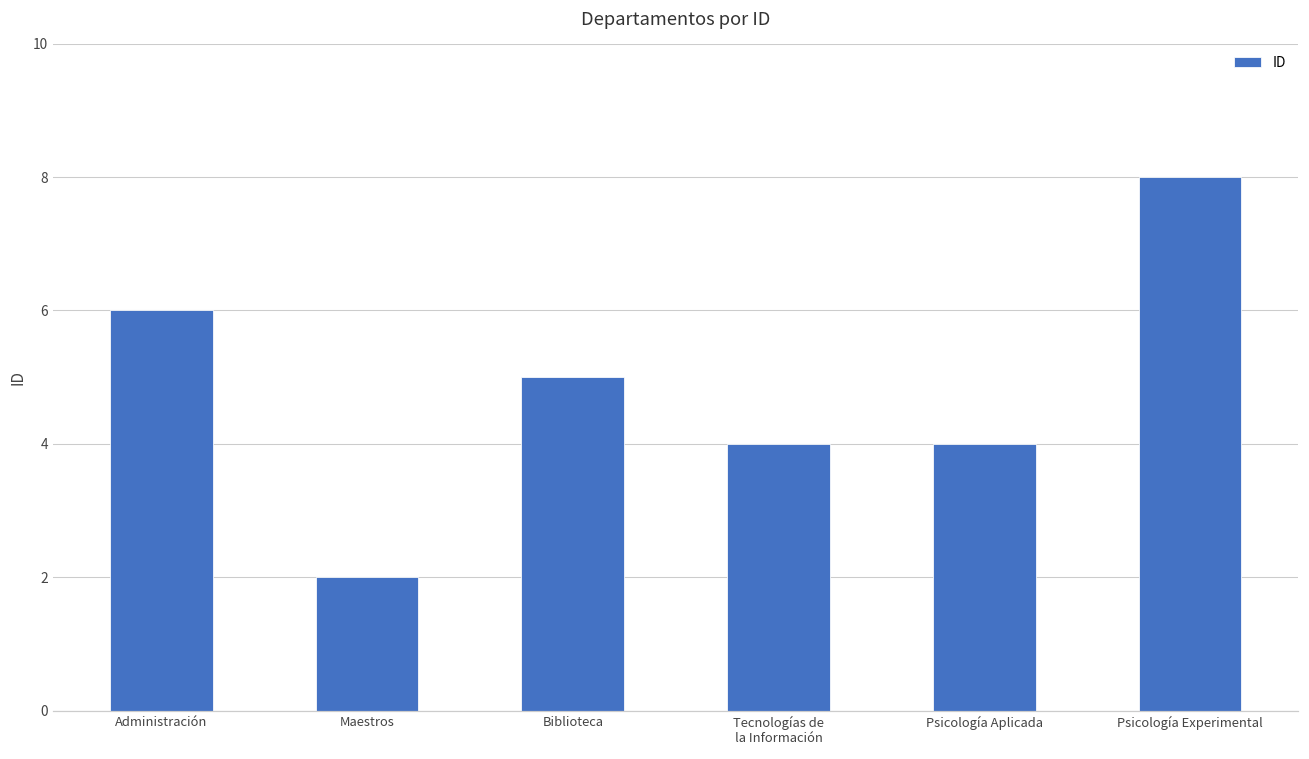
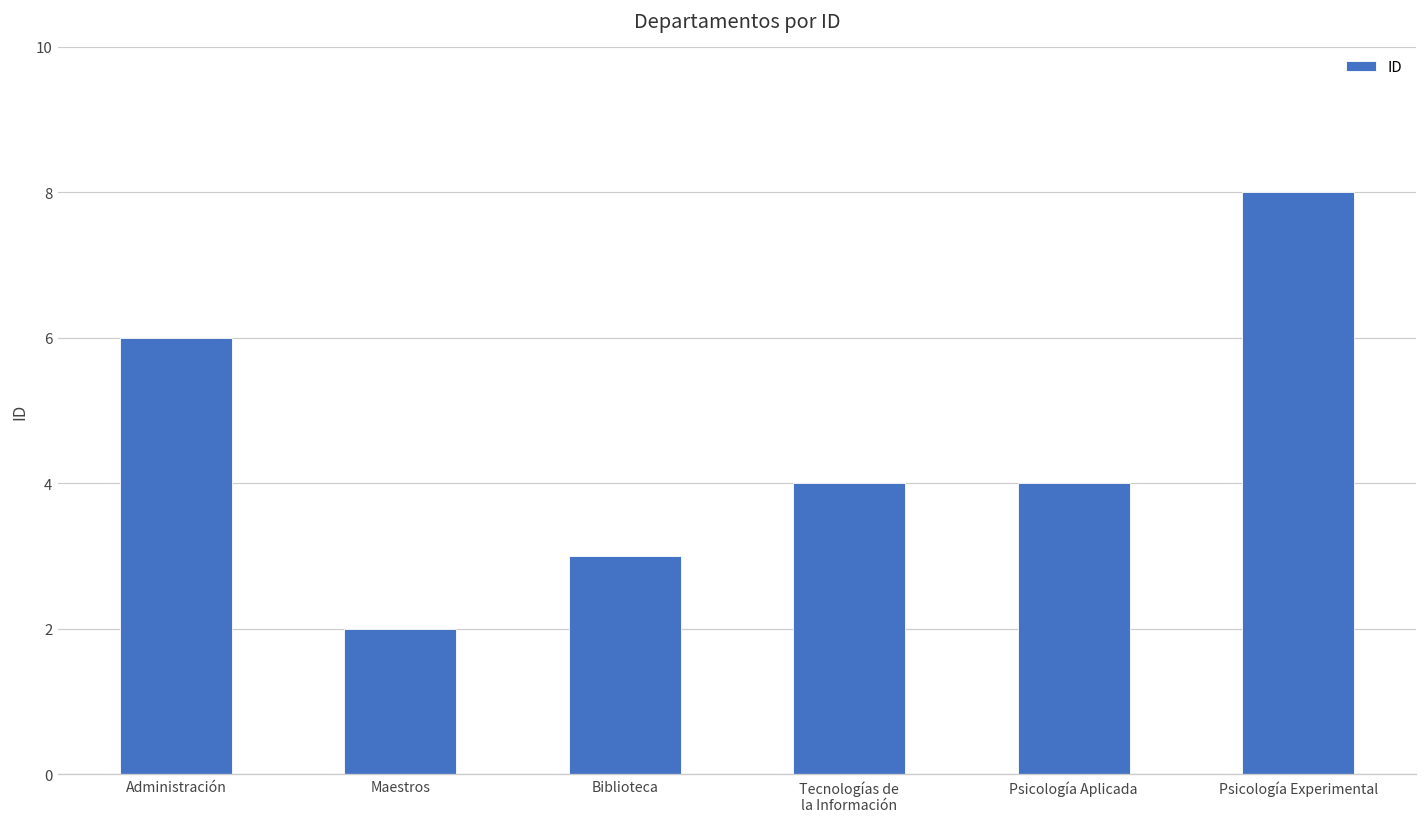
  {
    "Administración": 6,
    "Maestros": 2,
-   "Biblioteca": 5,
+   "Biblioteca": 3,
    "Tecnologías de la Información": 4,
    "Psicología Aplicada": 4,
    "Psicología Experimental": 8
  }
